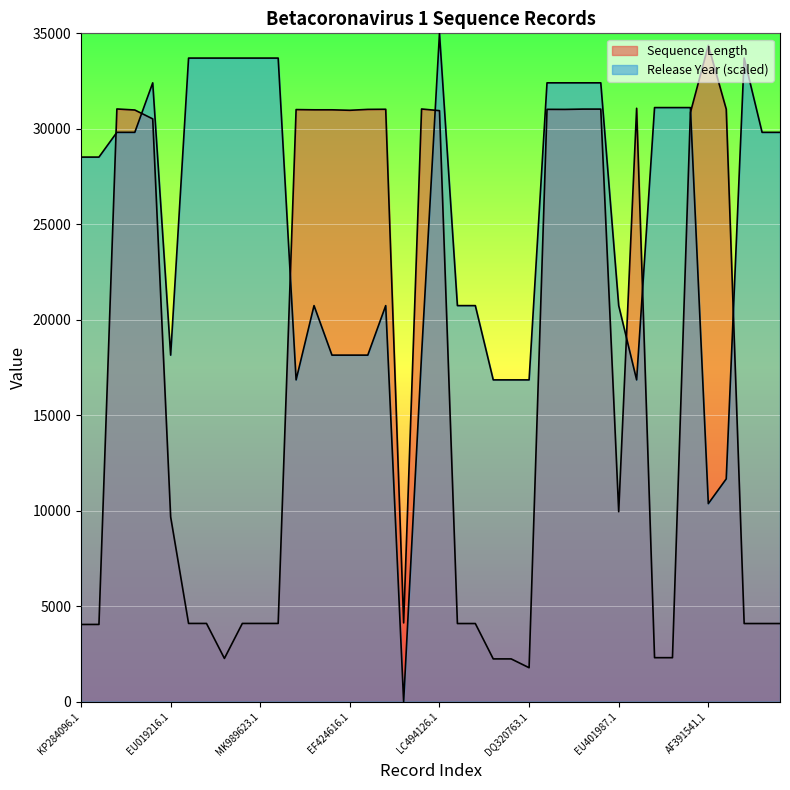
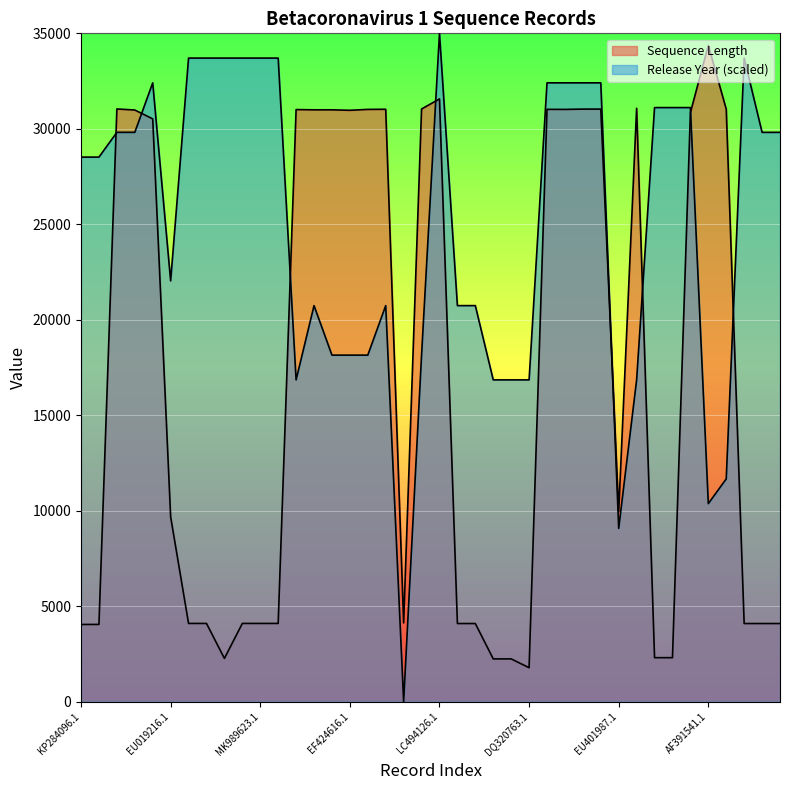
  {
    "Sequence Length": {
      "KP284096.1": 4000,
      "EU019216.1": 9700,
      "MK989623.1": 4100,
      "EF424616.1": 31000,
-     "LC494126.1": 31000,
+     "LC494126.1": 31600,
      "DQ320763.1": 1800,
      "EU401987.1": 9900
    },
    "Release Year (scaled)": {
      "KP284096.1": 28500,
-     "EU019216.1": 18100,
+     "EU019216.1": 22000,
      "MK989623.1": 33700,
      "EF424616.1": 18100,
      "LC494126.1": 35000,
      "DQ320763.1": 16900,
-     "EU401987.1": 20700,
+     "EU401987.1": 9100,
      "AF391541.1": 10400
    }
  }
